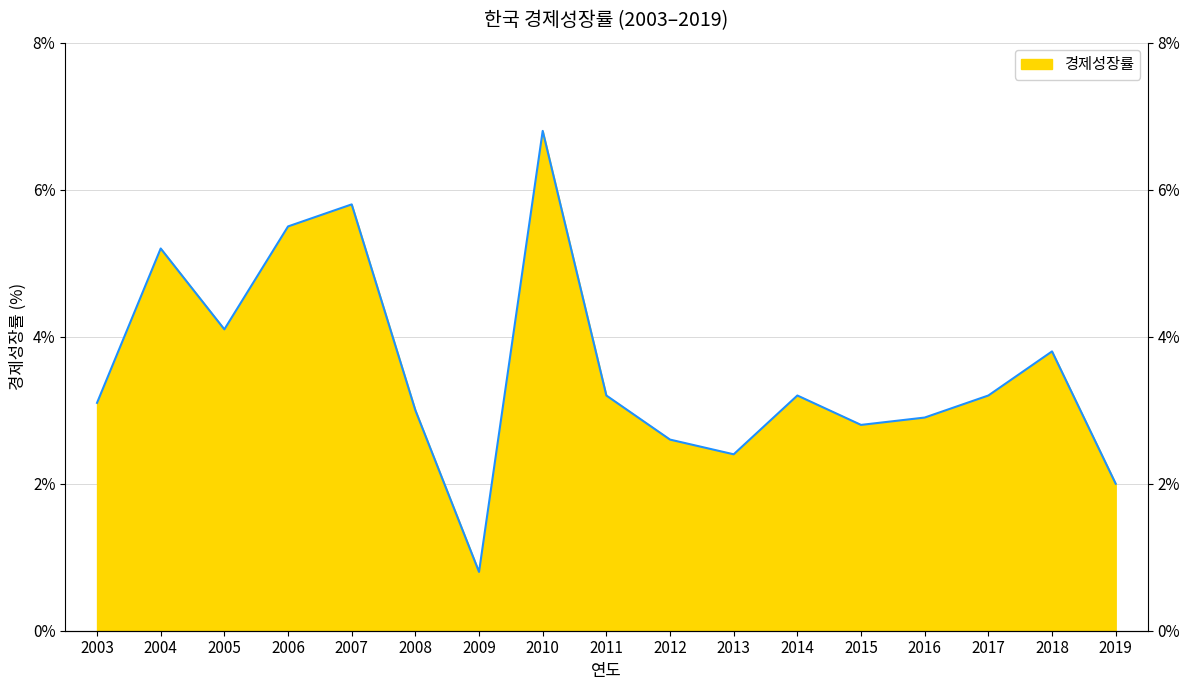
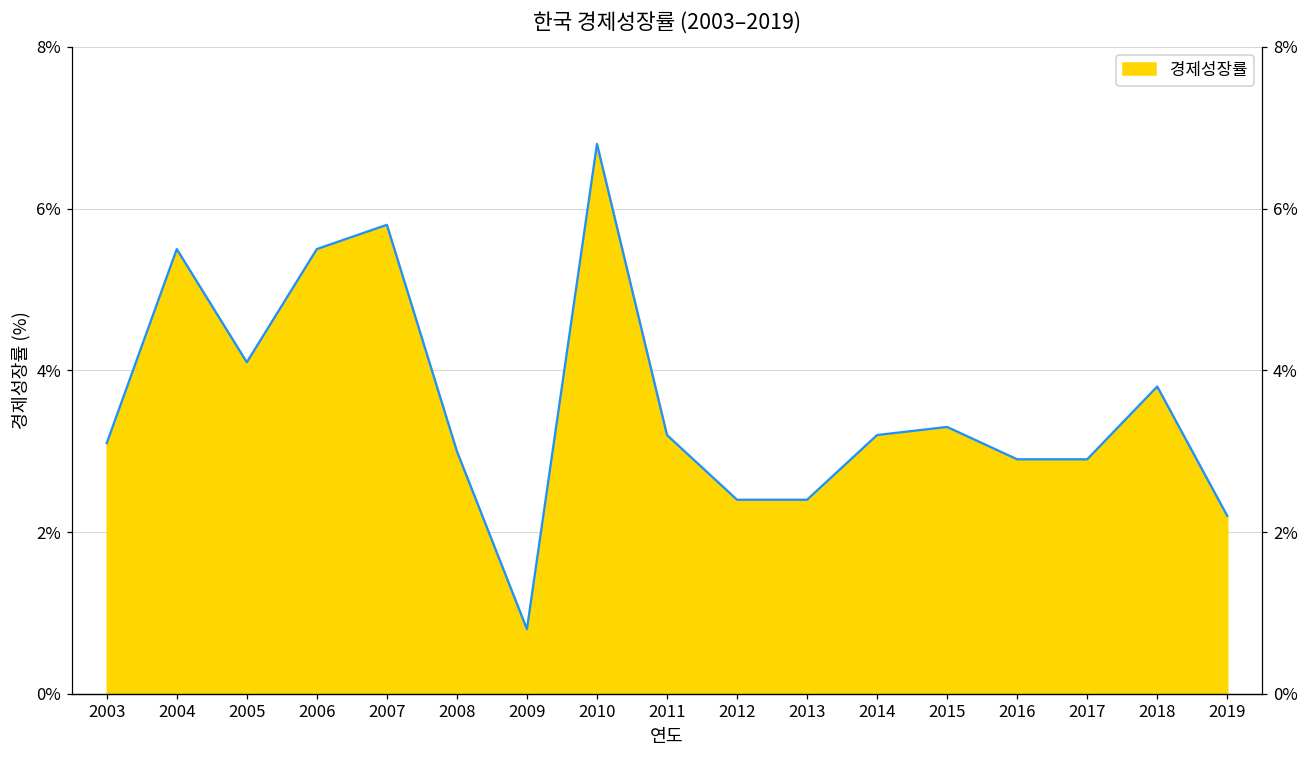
  {
    "2003": "3.1%",
-   "2004": "5.2%",
+   "2004": "5.5%",
    "2005": "4.1%",
    "2006": "5.5%",
    "2007": "5.8%",
    "2008": "3.0%",
    "2009": "0.8%",
    "2010": "6.8%",
    "2011": "3.2%",
-   "2012": "2.6%",
+   "2012": "2.4%",
    "2013": "2.4%",
    "2014": "3.2%",
-   "2015": "2.8%",
+   "2015": "3.3%",
    "2016": "2.9%",
-   "2017": "3.2%",
+   "2017": "2.9%",
    "2018": "3.8%",
-   "2019": "2.0%"
+   "2019": "2.2%"
  }
